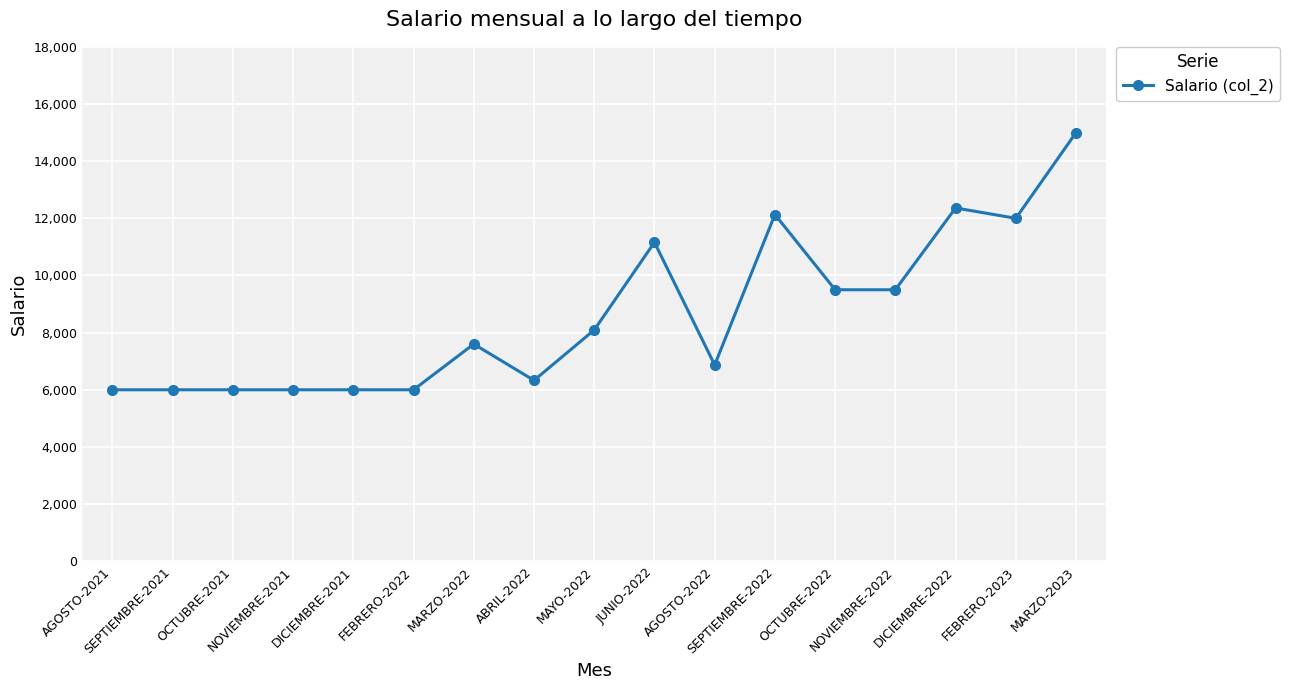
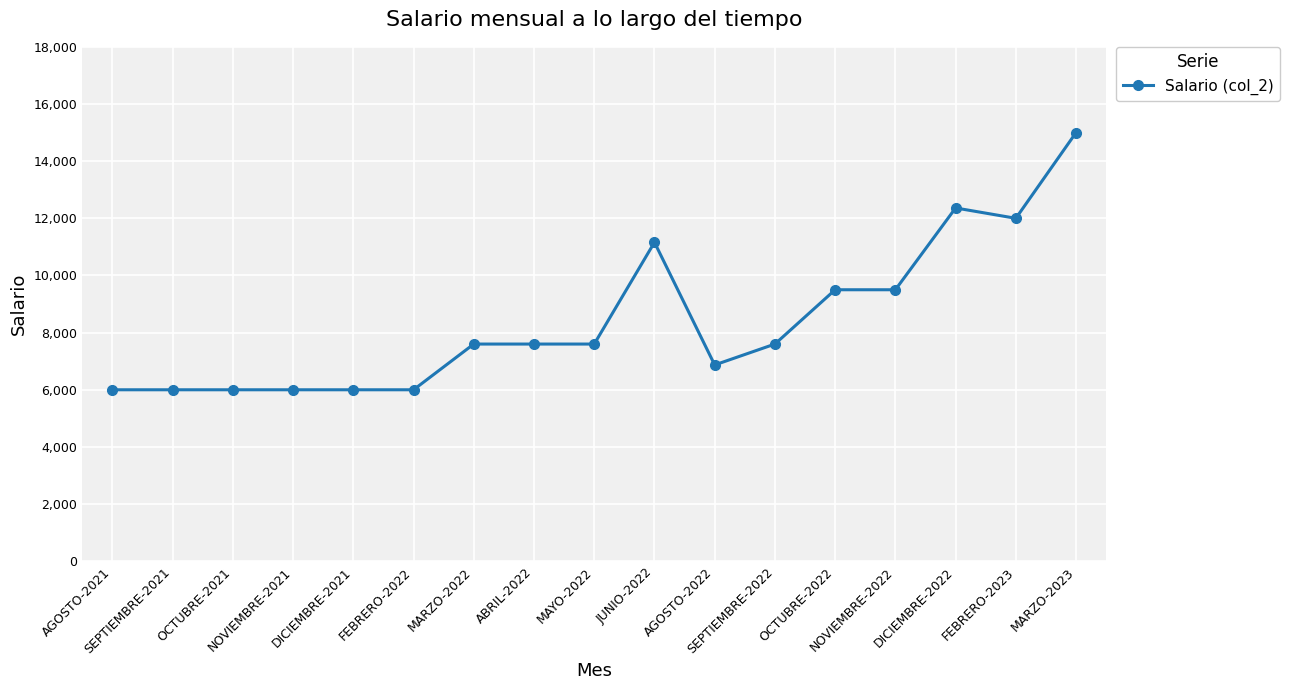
  {
    "AGOSTO-2021": "6,000",
    "SEPTIEMBRE-2021": "6,000",
    "OCTUBRE-2021": "6,000",
    "NOVIEMBRE-2021": "6,000",
    "DICIEMBRE-2021": "6,000",
    "FEBRERO-2022": "6,000",
    "MARZO-2022": "7,600",
-   "ABRIL-2022": "6,300",
-   "MAYO-2022": "8,100",
+   "ABRIL-2022": "7,600",
+   "MAYO-2022": "7,600",
    "JUNIO-2022": "11,200",
    "AGOSTO-2022": "6,900",
-   "SEPTIEMBRE-2022": "12,100",
+   "SEPTIEMBRE-2022": "7,600",
    "OCTUBRE-2022": "9,500",
    "NOVIEMBRE-2022": "9,500",
    "DICIEMBRE-2022": "12,400",
    "FEBRERO-2023": "12,000",
    "MARZO-2023": "15,000"
  }
